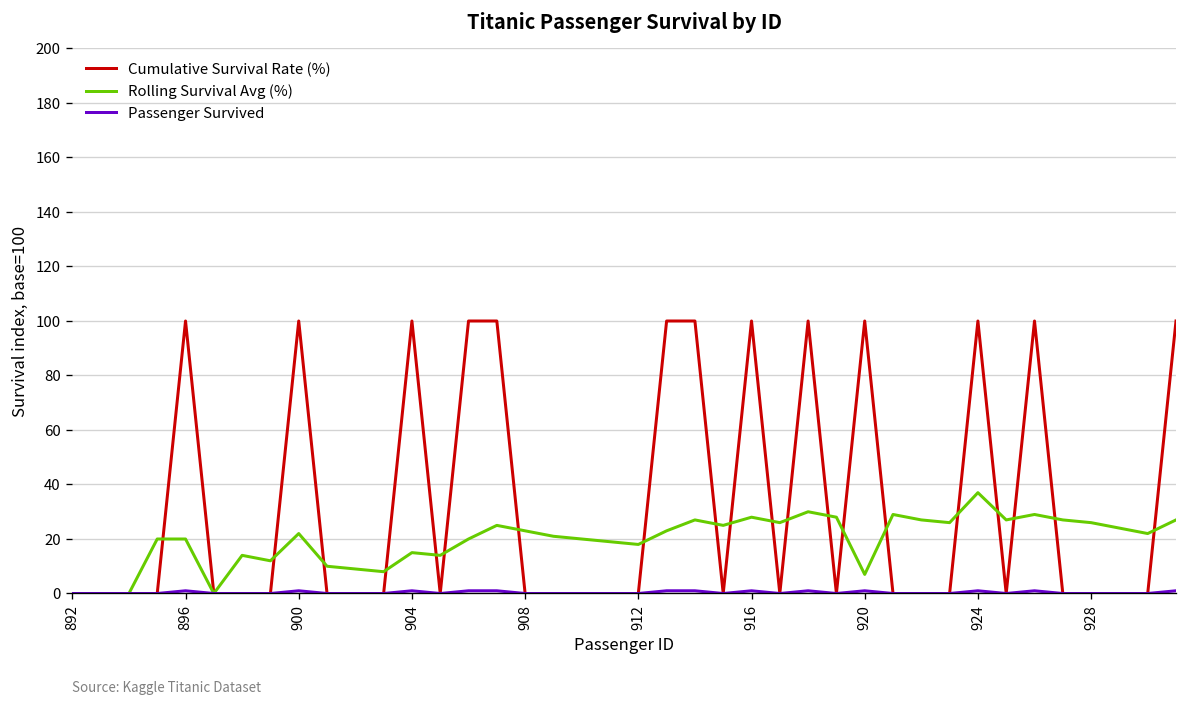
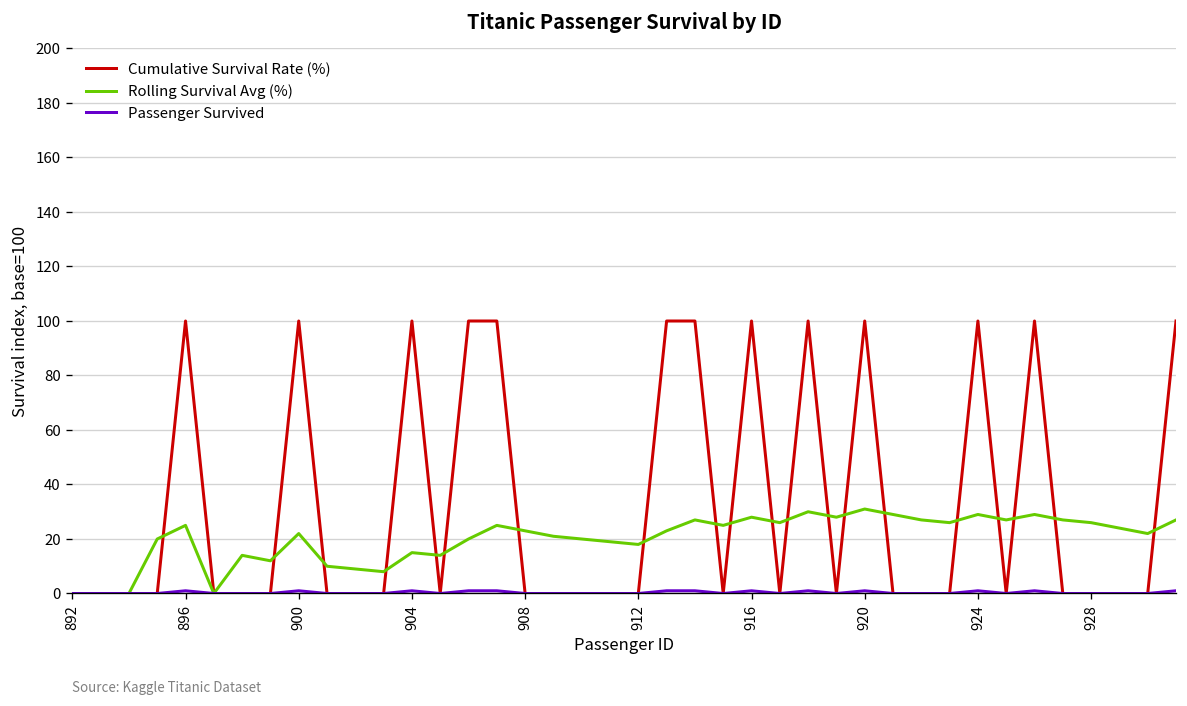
  {
    "Cumulative Survival Rate (%)": {
      "896": 100,
      "900": 100,
      "904": 100,
      "916": 100,
      "920": 100,
      "924": 100
    },
    "Rolling Survival Avg (%)": {
-     "896": 20,
+     "896": 25,
      "900": 22,
      "904": 15,
      "908": 23,
      "912": 18,
      "916": 28,
-     "920": 7,
-     "924": 37,
+     "920": 31,
+     "924": 29,
      "928": 26
    },
    "Passenger Survived": {
      "896": 1,
      "900": 1,
      "904": 1,
      "916": 1,
      "920": 1,
      "924": 1
    }
  }
